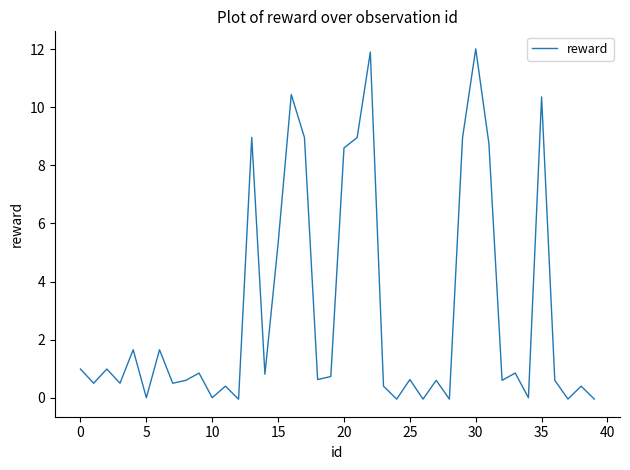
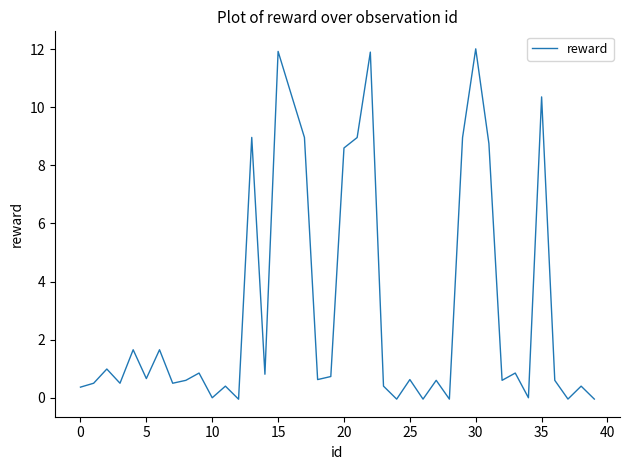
  {
-   "0": 1.0,
-   "5": 0.0,
+   "0": 0.4,
+   "5": 0.7,
    "10": 0.0,
-   "15": 5.3,
+   "15": 11.9,
    "20": 8.6,
    "25": 0.6,
    "30": 12.0,
    "35": 10.4
  }
